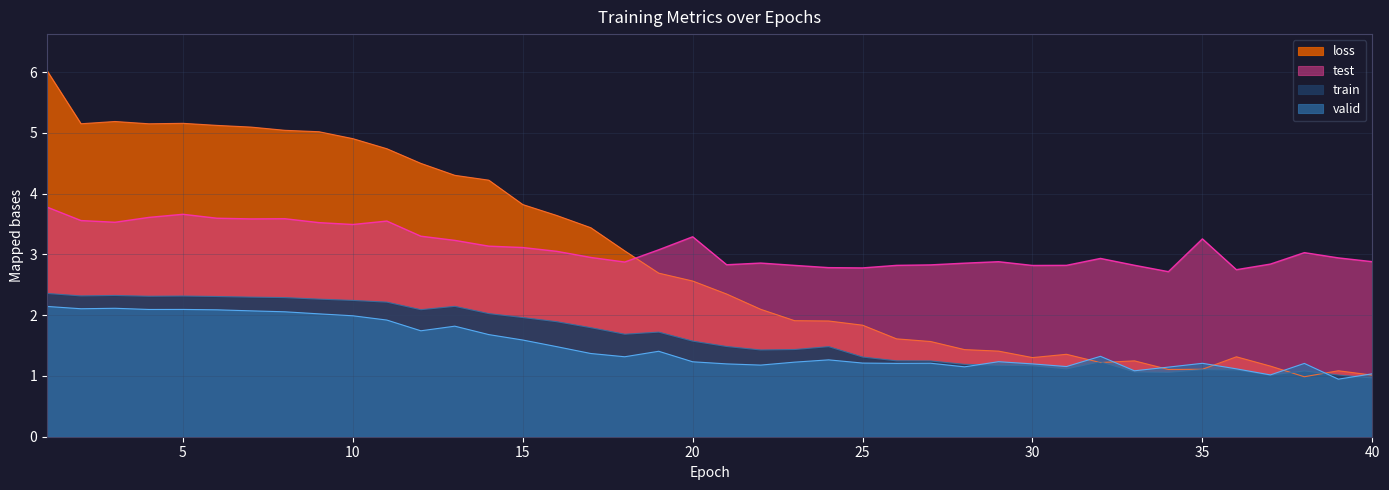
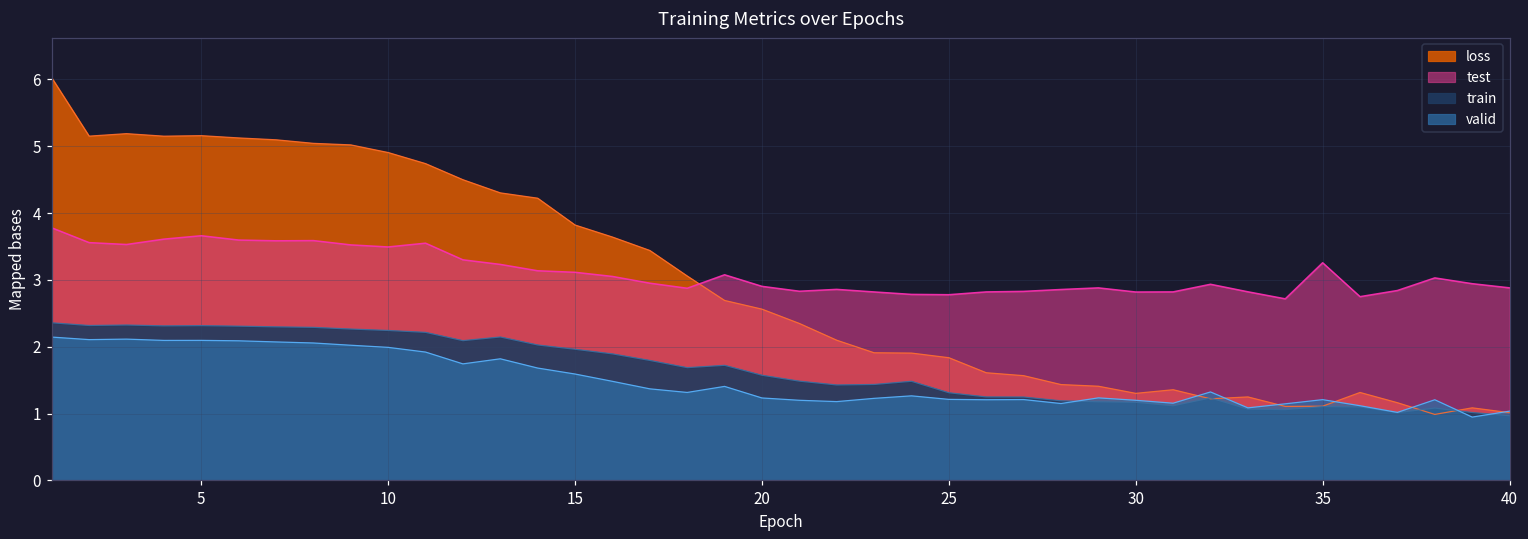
  {
    "loss": {
      "5": 5.2,
      "10": 4.9,
      "15": 3.8,
      "20": 2.6,
      "25": 1.8,
      "30": 1.3
    },
    "test": {
      "5": 3.7,
      "10": 3.5,
      "15": 3.1,
-     "20": 3.3,
+     "20": 2.9,
      "25": 2.8,
      "30": 2.8,
      "35": 3.3,
      "40": 2.9
    },
    "train": {
      "5": 2.3,
      "10": 2.2,
      "15": 2.0,
      "20": 1.6,
      "25": 1.3,
      "40": 1.0
    },
    "valid": {
      "5": 2.1,
      "10": 2.0,
      "15": 1.6,
      "20": 1.2,
      "25": 1.2,
      "35": 1.2
    }
  }
